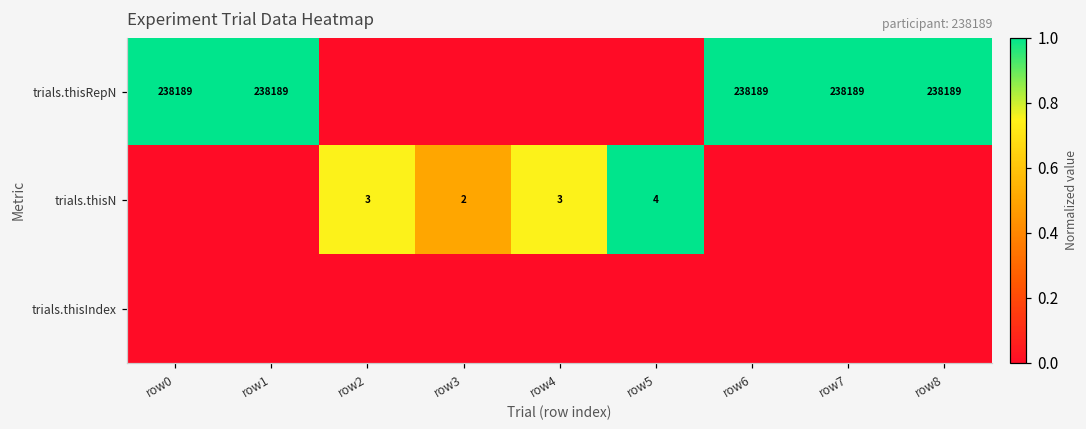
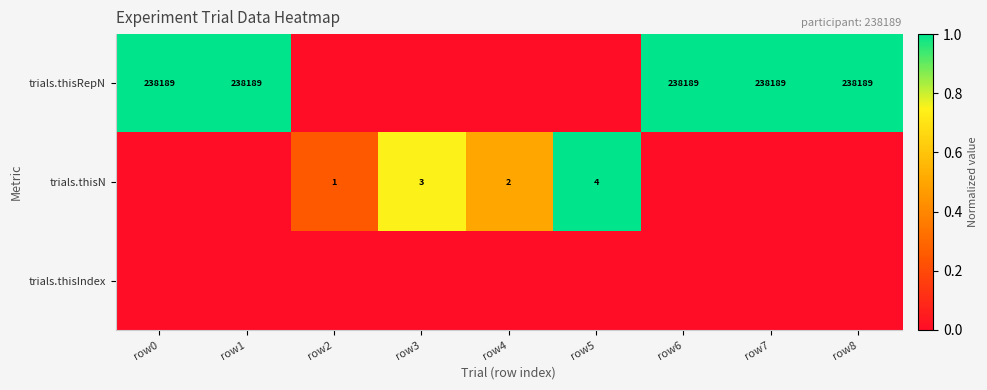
  {
    "trials.thisRepN": {
      "row0": 238189,
      "row1": 238189,
      "row6": 238189,
      "row7": 238189,
      "row8": 238189
    },
    "trials.thisN": {
-     "row2": 3,
-     "row3": 2,
-     "row4": 3,
+     "row2": 1,
+     "row3": 3,
+     "row4": 2,
      "row5": 4
    }
  }
